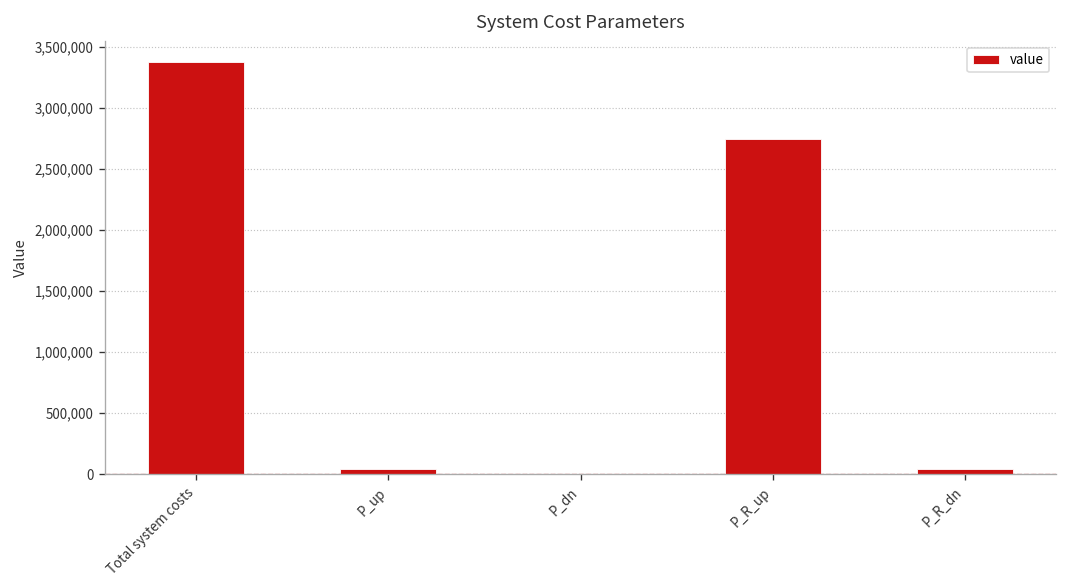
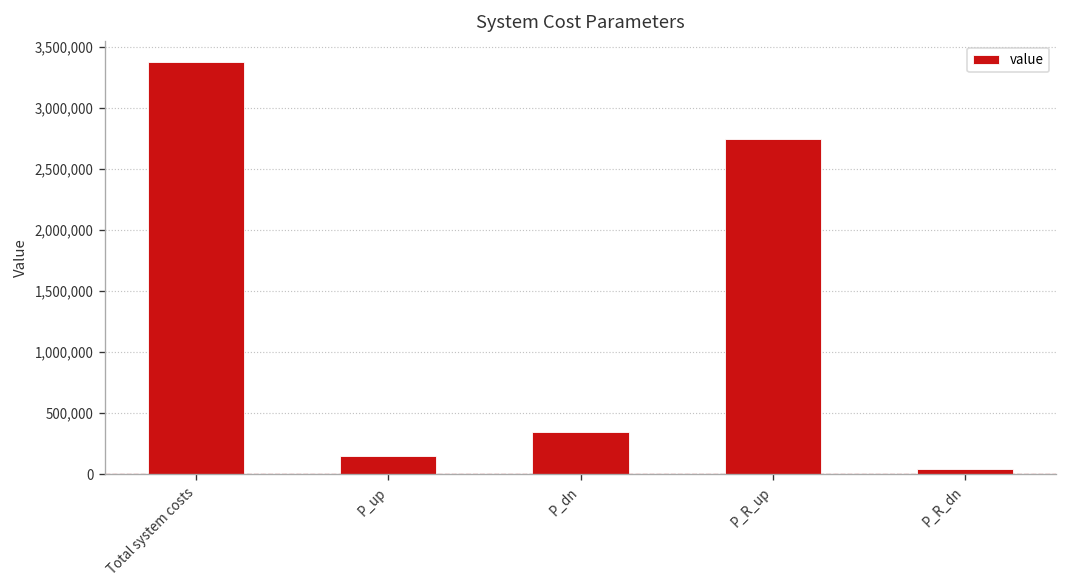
  {
    "Total system costs": "3,380,000",
-   "P_up": "40,000",
-   "P_dn": "0",
+   "P_up": "150,000",
+   "P_dn": "340,000",
    "P_R_up": "2,750,000",
    "P_R_dn": "40,000"
  }
